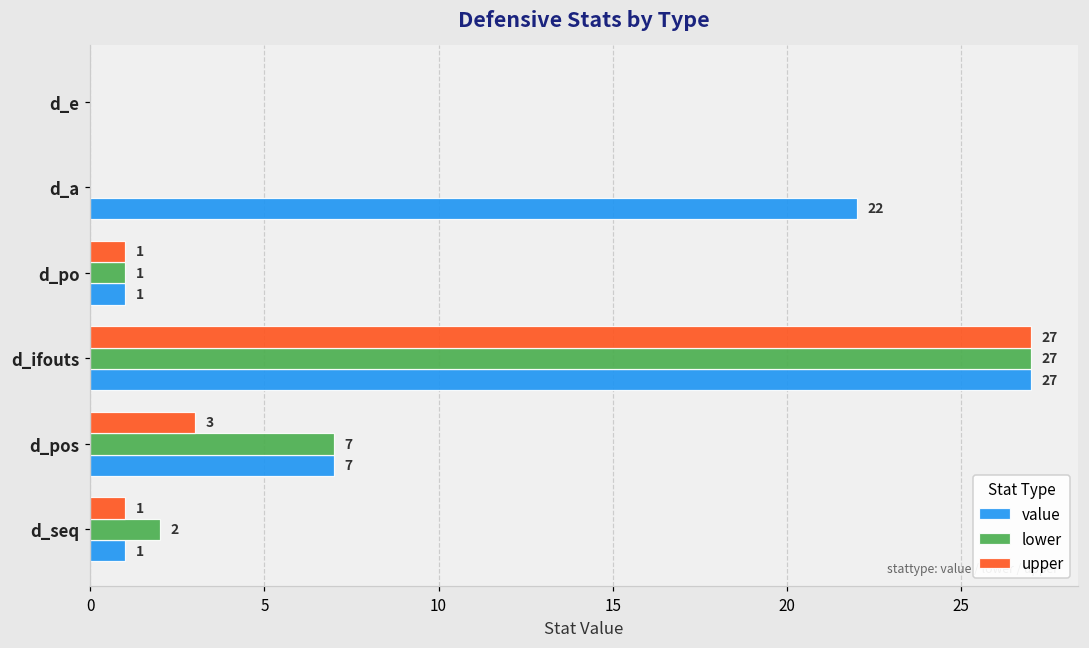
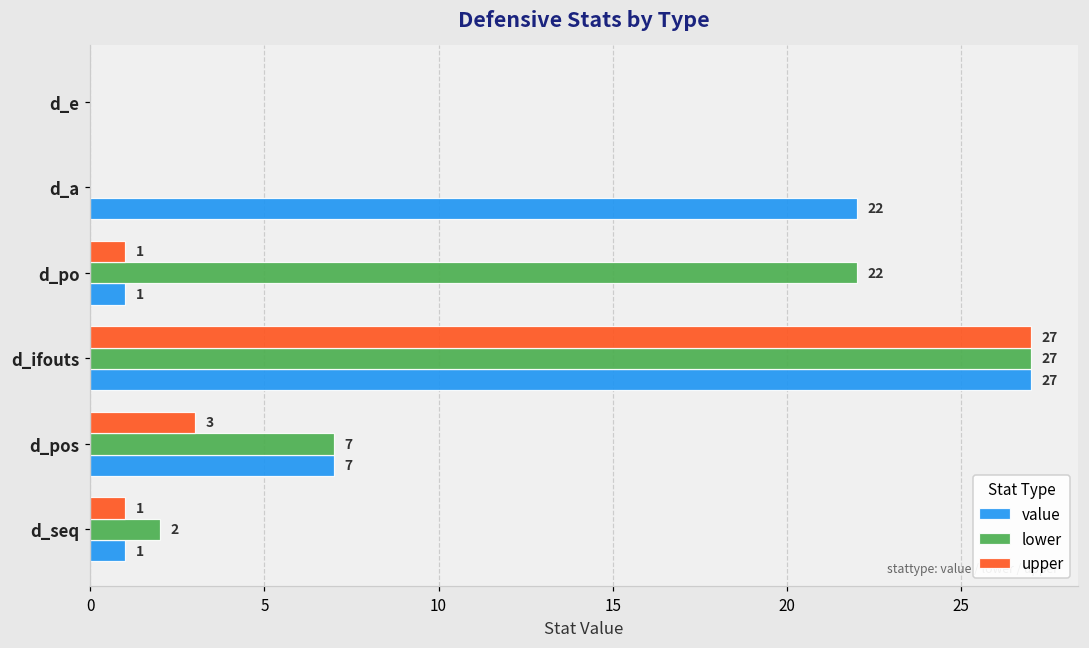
  {
    "value": {
      "d_a": 22,
      "d_po": 1,
      "d_ifouts": 27,
      "d_pos": 7,
      "d_seq": 1
    },
    "lower": {
-     "d_po": 1,
+     "d_po": 22,
      "d_ifouts": 27,
      "d_pos": 7,
      "d_seq": 2
    },
    "upper": {
      "d_po": 1,
      "d_ifouts": 27,
      "d_pos": 3,
      "d_seq": 1
    }
  }
